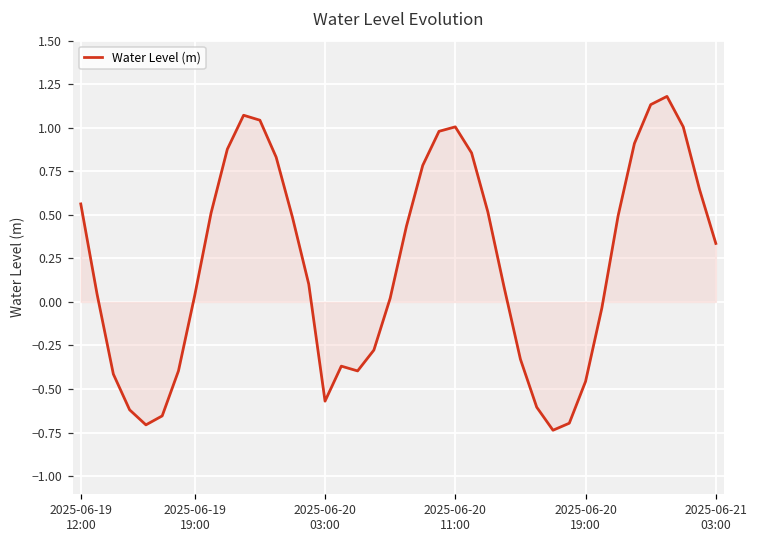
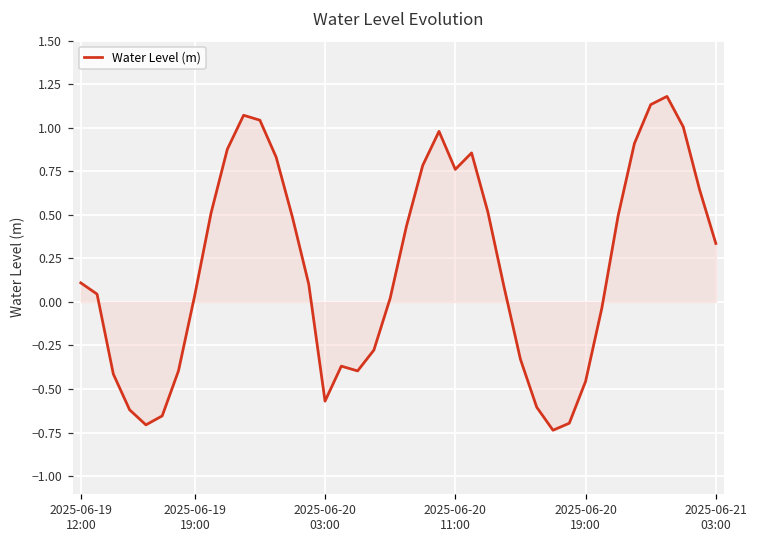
  {
    "Water Level (m)": {
-     "2025-06-19 12:00": 0.56,
+     "2025-06-19 12:00": 0.11,
      "2025-06-20 03:00": -0.57,
-     "2025-06-20 11:00": 1.00,
+     "2025-06-20 11:00": 0.76,
      "2025-06-20 19:00": -0.46
    }
  }
